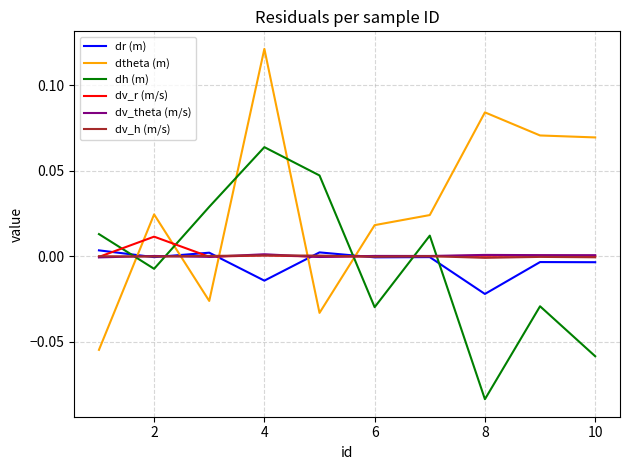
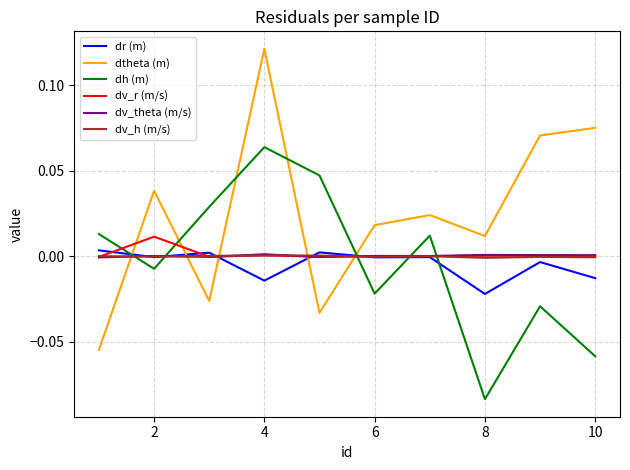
  {
    "dr (m)": {
      "4": -0.014,
      "8": -0.022,
-     "10": -0.003
+     "10": -0.013
    },
    "dtheta (m)": {
-     "2": 0.025,
+     "2": 0.038,
      "4": 0.121,
      "6": 0.018,
-     "8": 0.084,
-     "10": 0.070
+     "8": 0.012,
+     "10": 0.075
    },
    "dh (m)": {
      "2": -0.007,
      "4": 0.064,
-     "6": -0.030,
+     "6": -0.022,
      "8": -0.083,
      "10": -0.058
    },
    "dv_r (m/s)": {
      "2": 0.012
    }
  }
